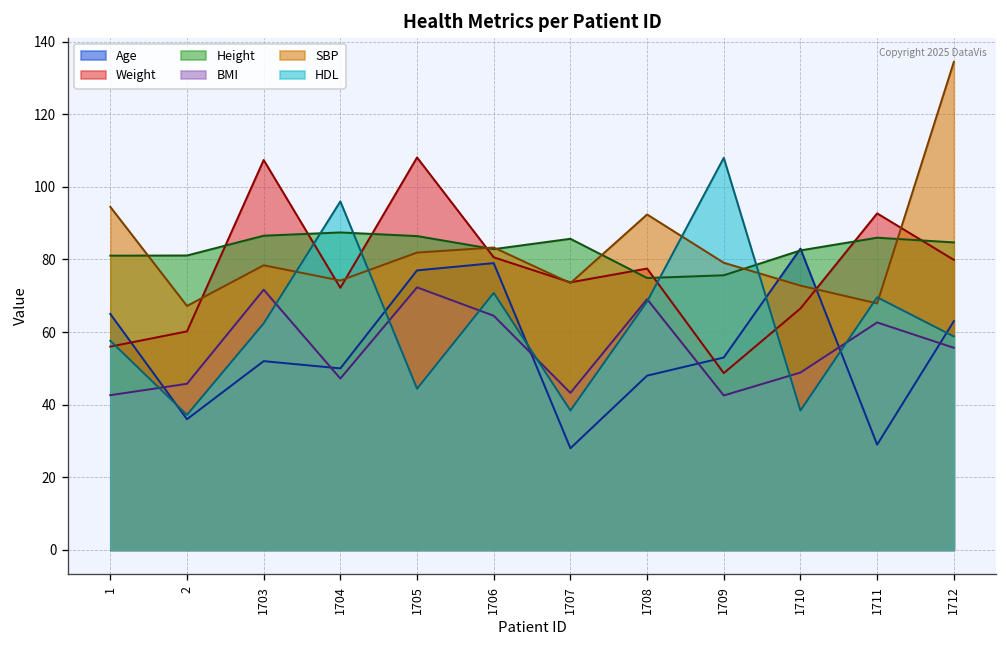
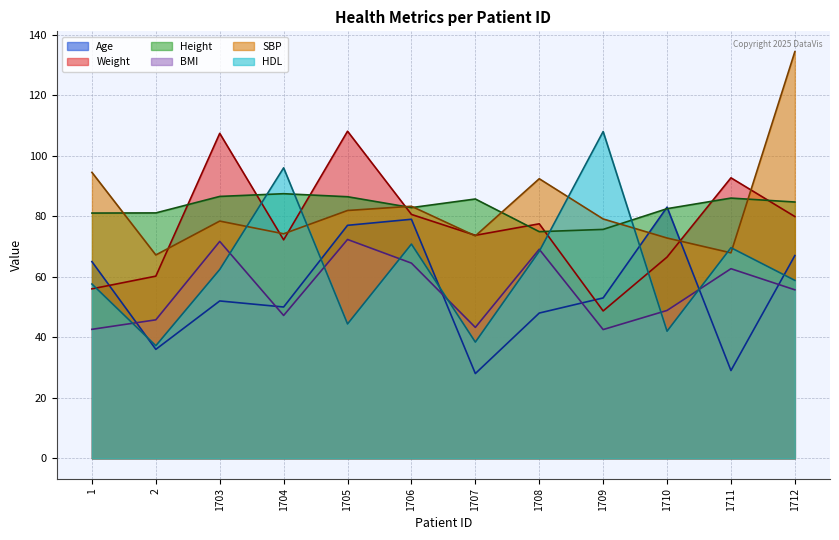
  {
    "Age": {
      "1": 65,
      "2": 36,
      "1703": 52,
      "1704": 50,
      "1705": 77,
      "1706": 79,
      "1707": 28,
      "1708": 48,
      "1709": 53,
      "1711": 29,
-     "1712": 63
+     "1712": 67
    },
    "Weight": {
      "1": 56,
      "2": 60,
      "1703": 107,
      "1704": 72,
      "1705": 108,
      "1706": 81,
      "1708": 78,
      "1709": 49,
      "1710": 67,
      "1711": 93,
      "1712": 80
    },
    "Height": {
      "1": 81,
      "2": 81,
      "1703": 87,
      "1704": 87,
      "1705": 86,
      "1707": 86,
      "1708": 75,
      "1709": 76,
      "1711": 86,
      "1712": 85
    },
    "BMI": {
      "1": 43,
      "2": 46,
      "1703": 72,
      "1704": 47,
      "1705": 72,
      "1706": 65,
      "1707": 43,
      "1709": 43,
      "1710": 49,
      "1711": 63,
      "1712": 56
    },
    "SBP": {
      "1": 95,
      "2": 67,
      "1703": 78,
      "1704": 74,
      "1705": 82,
      "1708": 92,
      "1709": 79,
      "1710": 73,
      "1711": 68
    },
    "HDL": {
      "1": 58,
      "2": 37,
      "1703": 62,
      "1704": 96,
      "1705": 44,
      "1706": 71,
      "1707": 38,
      "1709": 108,
-     "1710": 38,
+     "1710": 42,
      "1711": 70,
      "1712": 59
    }
  }
